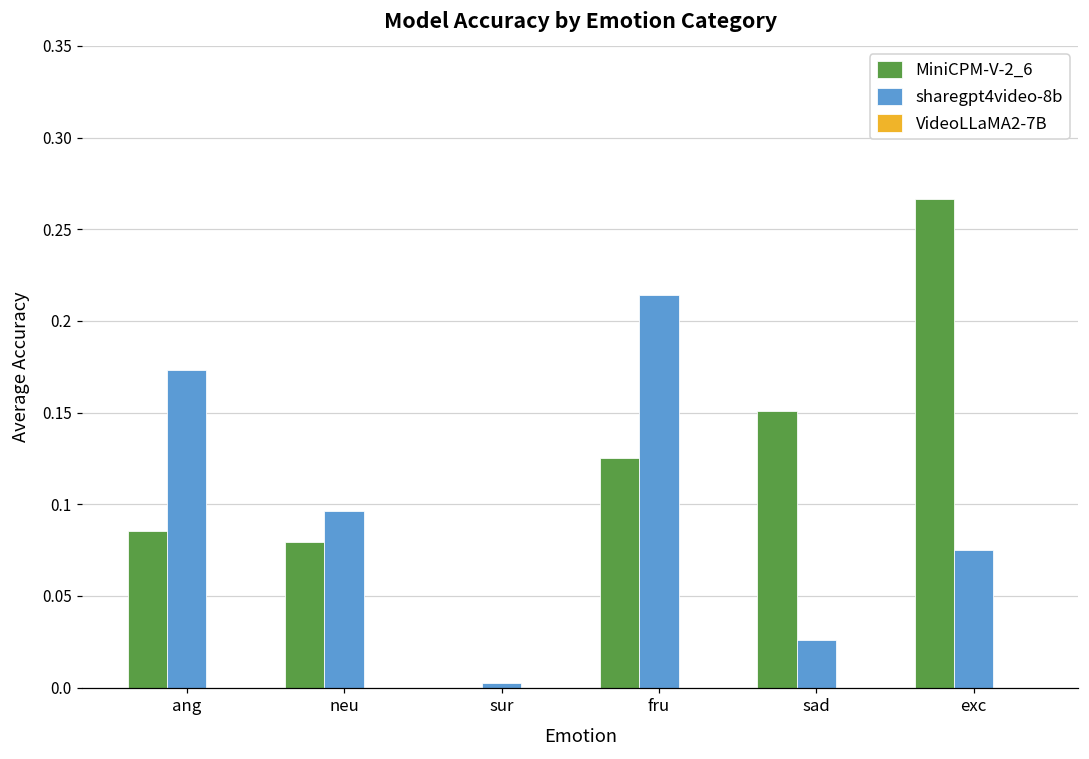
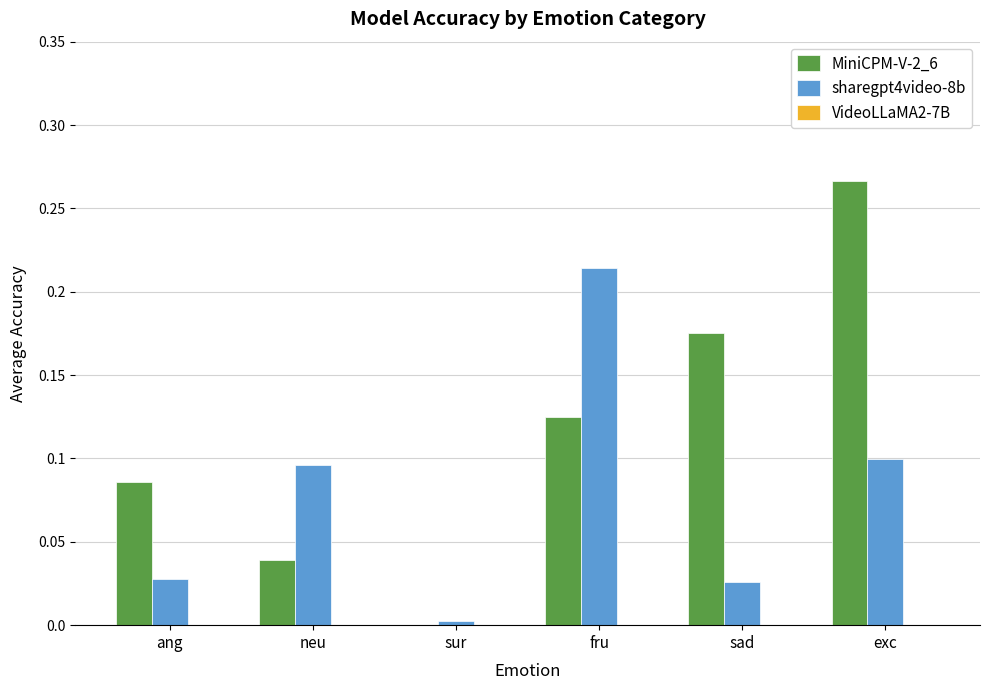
  {
    "MiniCPM-V-2_6": {
      "ang": 0.086,
-     "neu": 0.079,
+     "neu": 0.039,
      "sur": 0.000,
      "fru": 0.125,
-     "sad": 0.151,
+     "sad": 0.175,
      "exc": 0.267
    },
    "sharegpt4video-8b": {
-     "ang": 0.173,
+     "ang": 0.028,
      "neu": 0.096,
      "sur": 0.002,
      "fru": 0.214,
      "sad": 0.026,
-     "exc": 0.075
+     "exc": 0.100
    },
    "VideoLLaMA2-7B": {
      "ang": 0.000,
      "neu": 0.000,
      "sur": 0.000,
      "fru": 0.000,
      "sad": 0.000,
      "exc": 0.000
    }
  }
